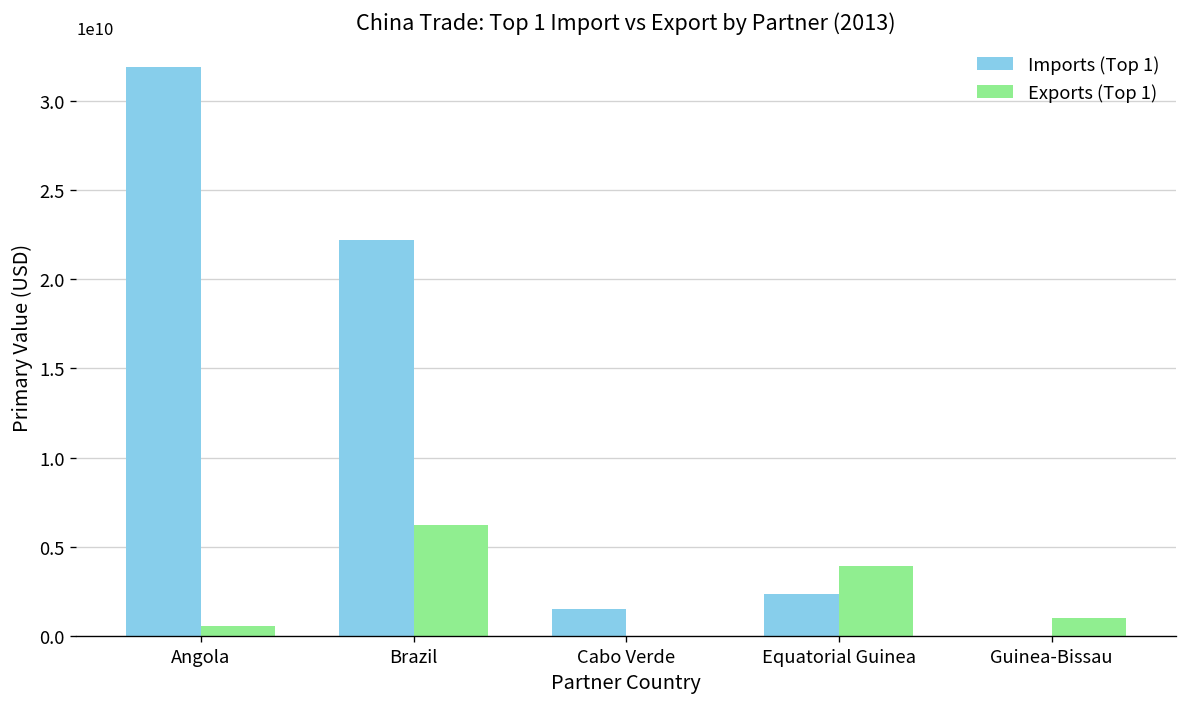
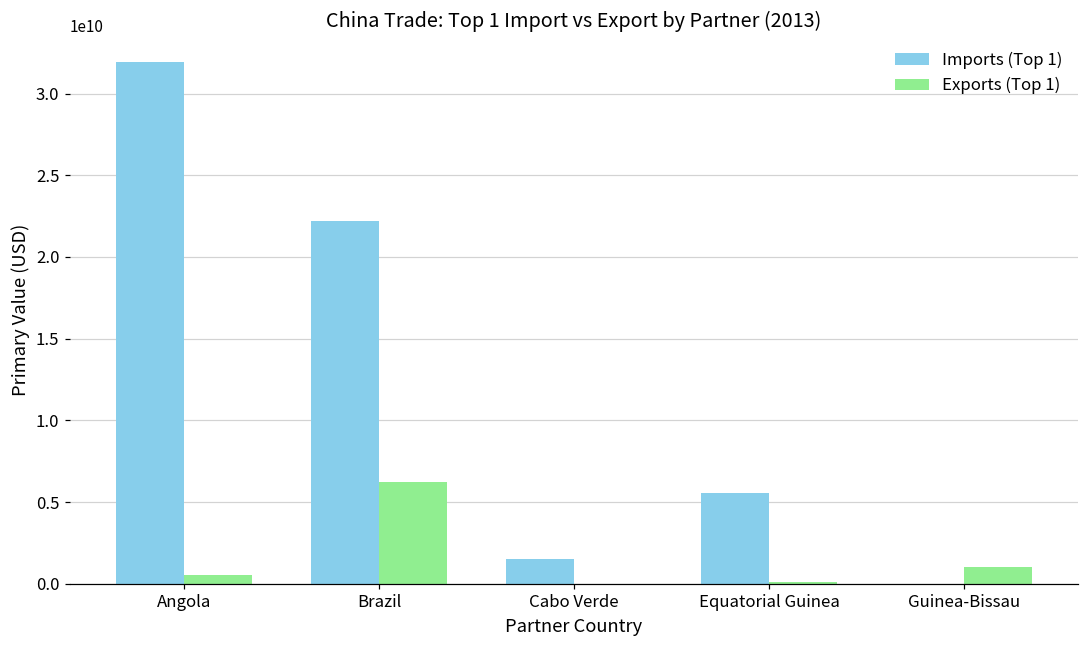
  {
    "Imports (Top 1)": {
      "Angola": 31900000000,
      "Brazil": 22200000000,
      "Cabo Verde": 1500000000,
-     "Equatorial Guinea": 2300000000
+     "Equatorial Guinea": 5600000000
    },
    "Exports (Top 1)": {
      "Angola": 500000000,
      "Brazil": 6200000000,
-     "Equatorial Guinea": 3900000000,
+     "Equatorial Guinea": 100000000,
      "Guinea-Bissau": 1000000000
    }
  }
